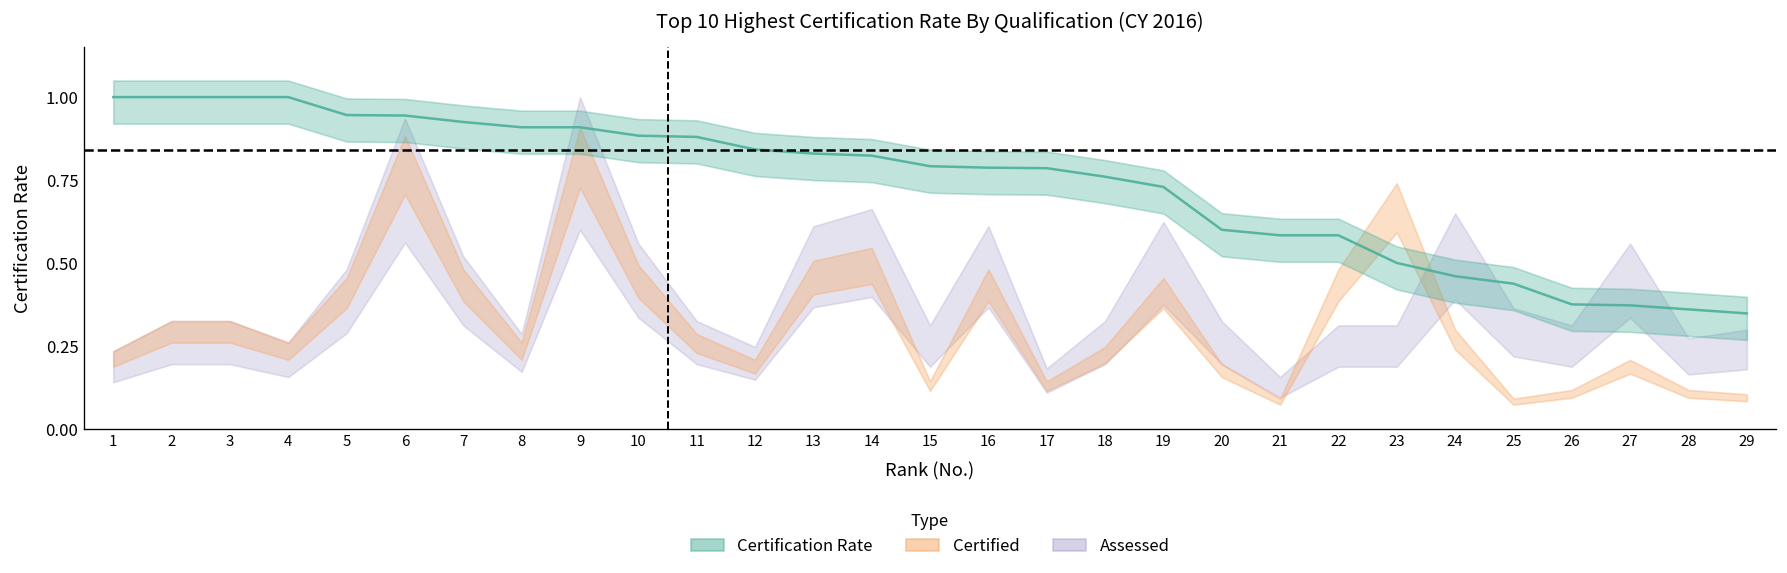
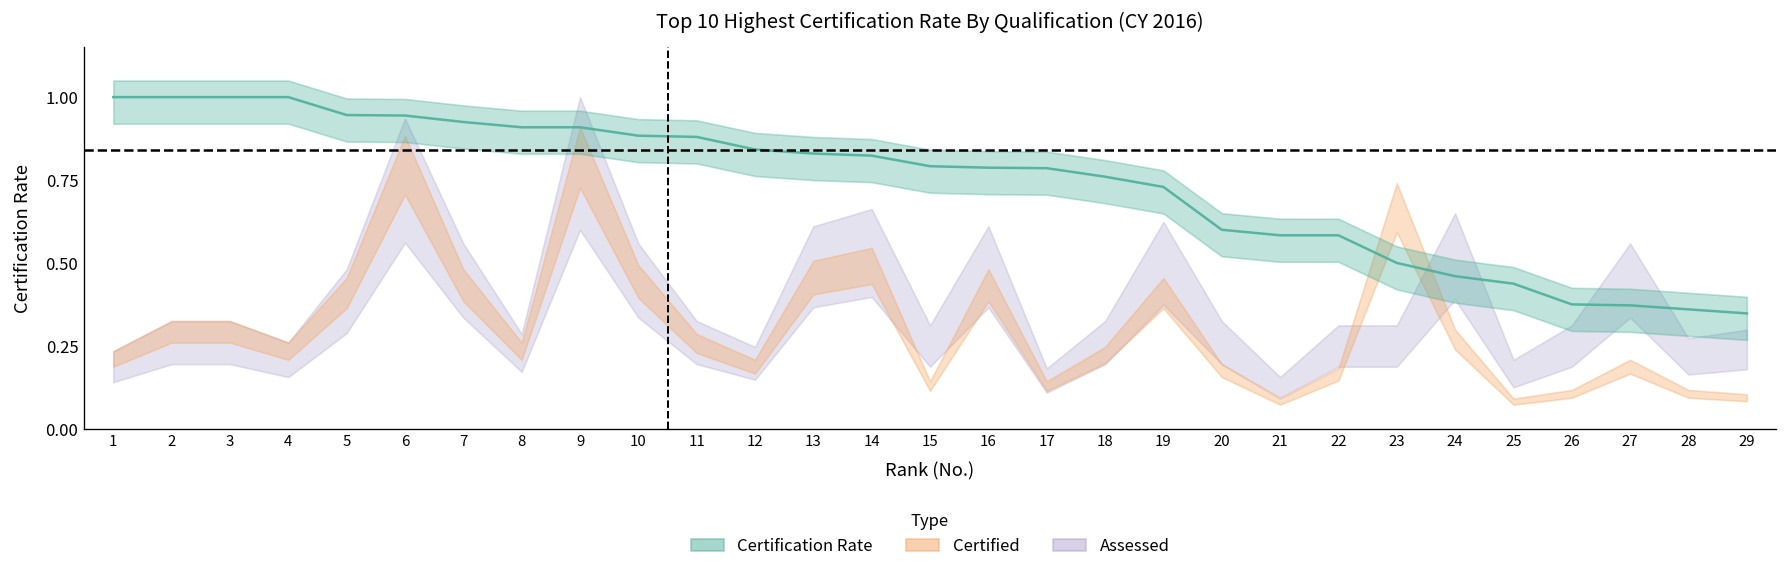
  {
    "Assessed": {
      "5": 0.48,
      "6": 0.94,
-     "7": 0.52,
+     "7": 0.56,
      "8": 0.29,
      "9": 1.00,
      "10": 0.56,
      "11": 0.32,
      "12": 0.25,
      "13": 0.61,
      "14": 0.66,
      "15": 0.31,
      "16": 0.61,
      "17": 0.18,
      "18": 0.32,
      "19": 0.62,
      "20": 0.32,
      "21": 0.16,
      "22": 0.31,
      "23": 0.31,
      "24": 0.65,
-     "25": 0.36,
+     "25": 0.21,
      "26": 0.31,
      "27": 0.56,
      "28": 0.27,
      "29": 0.30
    },
    "Certified": {
      "5": 0.45,
      "6": 0.88,
      "7": 0.48,
      "8": 0.26,
      "10": 0.49,
      "11": 0.29,
      "12": 0.21,
      "13": 0.51,
      "14": 0.55,
      "15": 0.14,
      "16": 0.48,
      "17": 0.14,
      "18": 0.25,
      "19": 0.45,
      "20": 0.19,
      "21": 0.09,
-     "22": 0.48,
+     "22": 0.18,
      "23": 0.74,
      "24": 0.30,
      "25": 0.09,
      "26": 0.12,
      "27": 0.21,
      "28": 0.12,
      "29": 0.10
    }
  }
